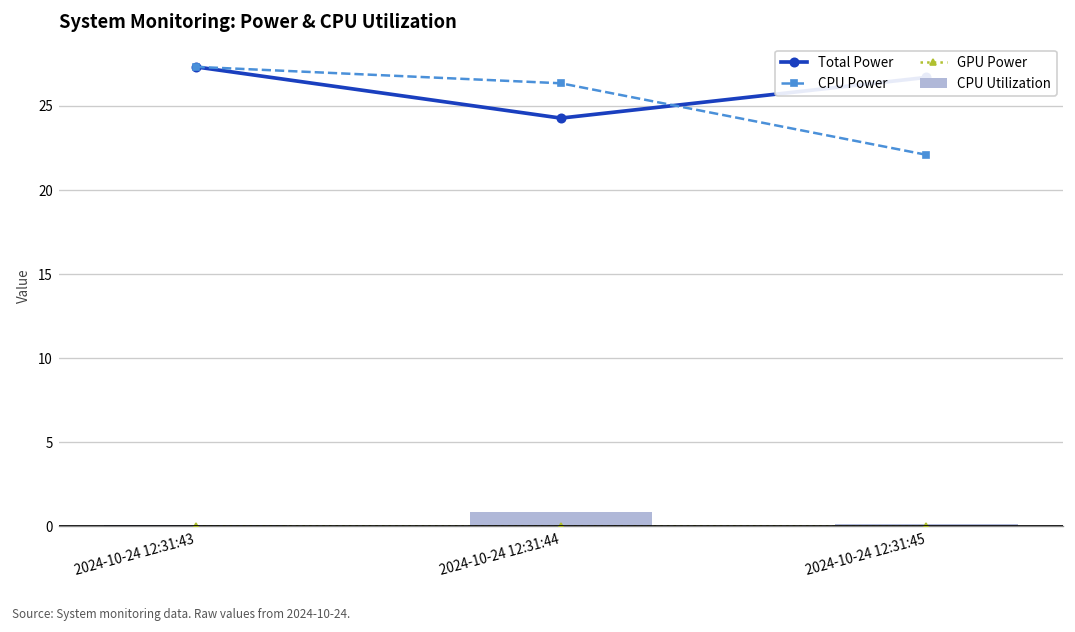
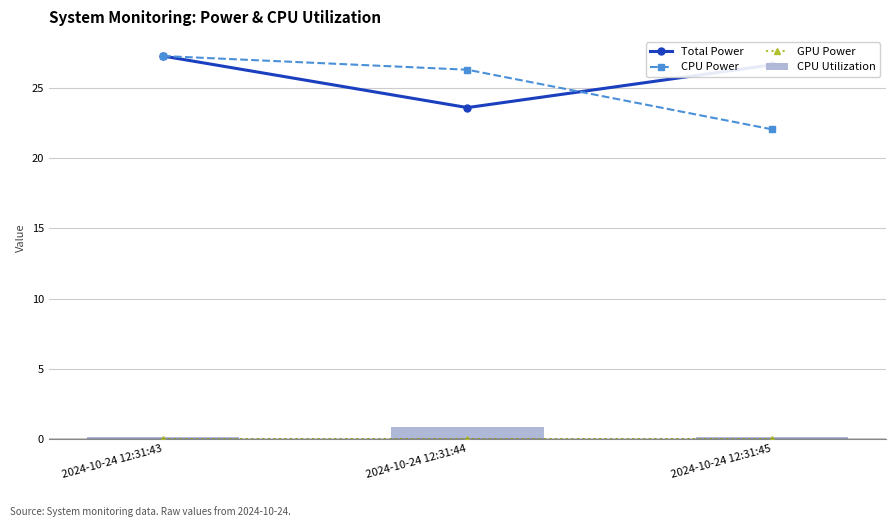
  {
    "Total Power": {
-     "2024-10-24 12:31:44": 24.3
+     "2024-10-24 12:31:44": 23.6
    },
    "CPU Utilization": {
      "2024-10-24 12:31:44": 0.8
    },
    "CPU Power": {
      "2024-10-24 12:31:44": 26.3,
      "2024-10-24 12:31:45": 22.1
    },
    "GPU Power": {
      "2024-10-24 12:31:43": 0.0,
      "2024-10-24 12:31:44": 0.0,
      "2024-10-24 12:31:45": 0.0
    }
  }
